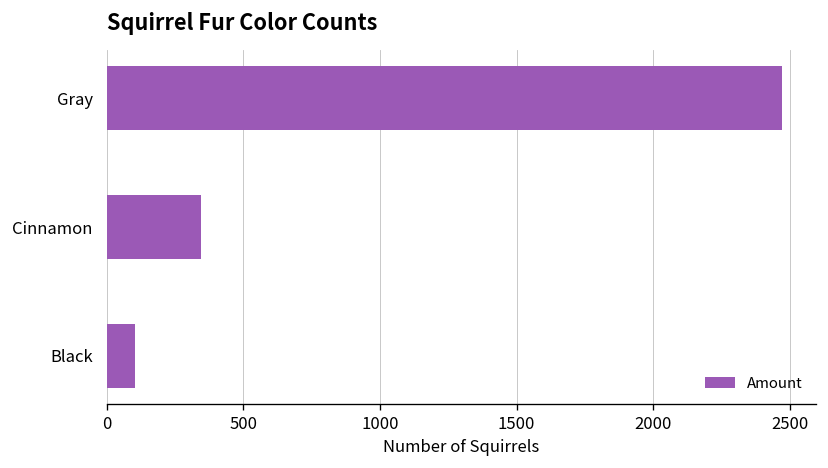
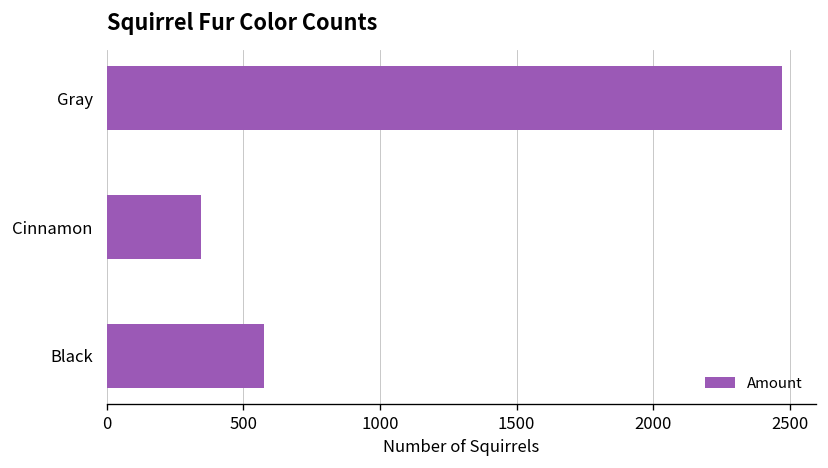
  {
    "Gray": 2470,
    "Cinnamon": 350,
-   "Black": 100
+   "Black": 580
  }
